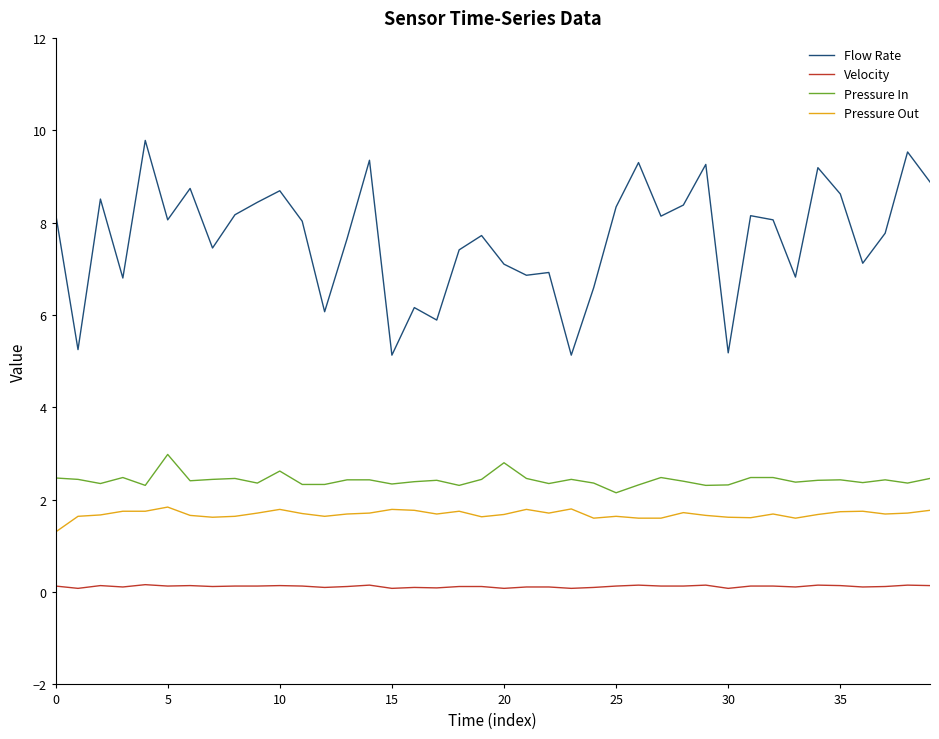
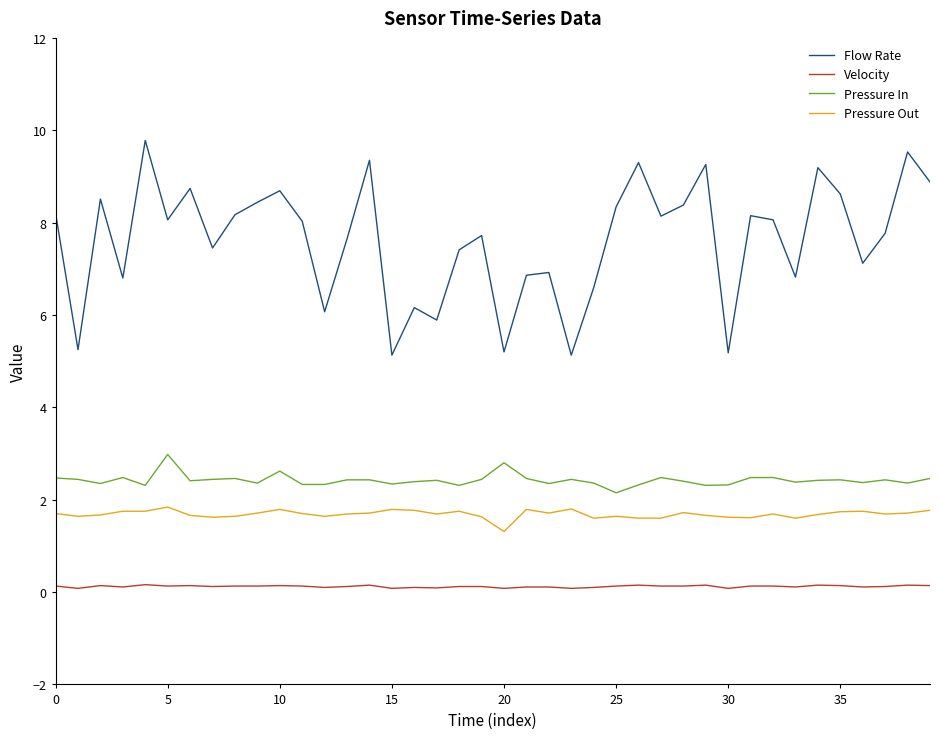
  {
    "Flow Rate": {
      "0": 8.2,
      "5": 8.1,
      "10": 8.7,
      "15": 5.1,
-     "20": 7.1,
+     "20": 5.2,
      "25": 8.3,
      "30": 5.2,
      "35": 8.6
    },
    "Velocity": {
      "0": 0.1,
      "5": 0.1,
      "10": 0.1,
      "15": 0.1,
      "20": 0.1,
      "25": 0.1,
      "30": 0.1,
      "35": 0.1
    },
    "Pressure In": {
      "0": 2.5,
      "5": 3.0,
      "10": 2.6,
      "15": 2.3,
      "20": 2.8,
      "25": 2.2,
      "30": 2.3,
      "35": 2.4
    },
    "Pressure Out": {
-     "0": 1.3,
+     "0": 1.7,
      "5": 1.8,
      "10": 1.8,
      "15": 1.8,
-     "20": 1.7,
+     "20": 1.3,
      "25": 1.6,
      "30": 1.6,
      "35": 1.7
    }
  }
